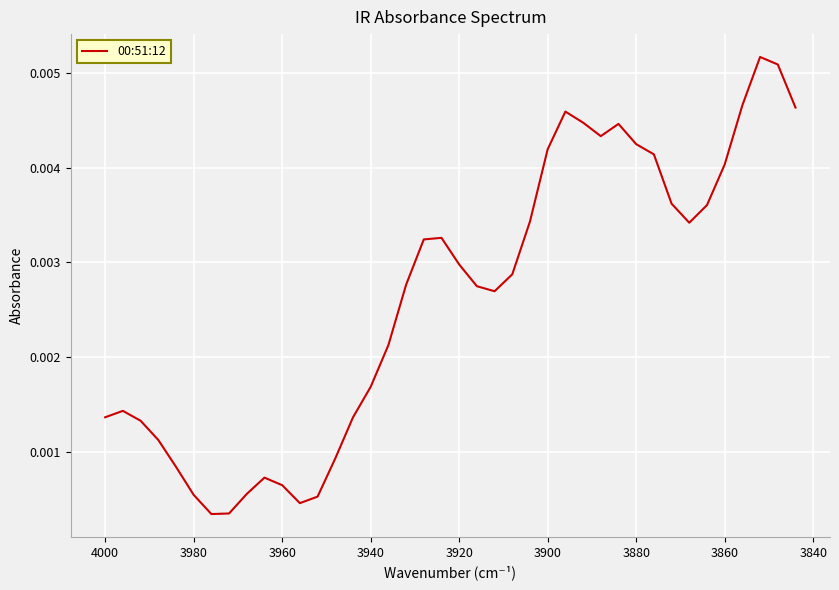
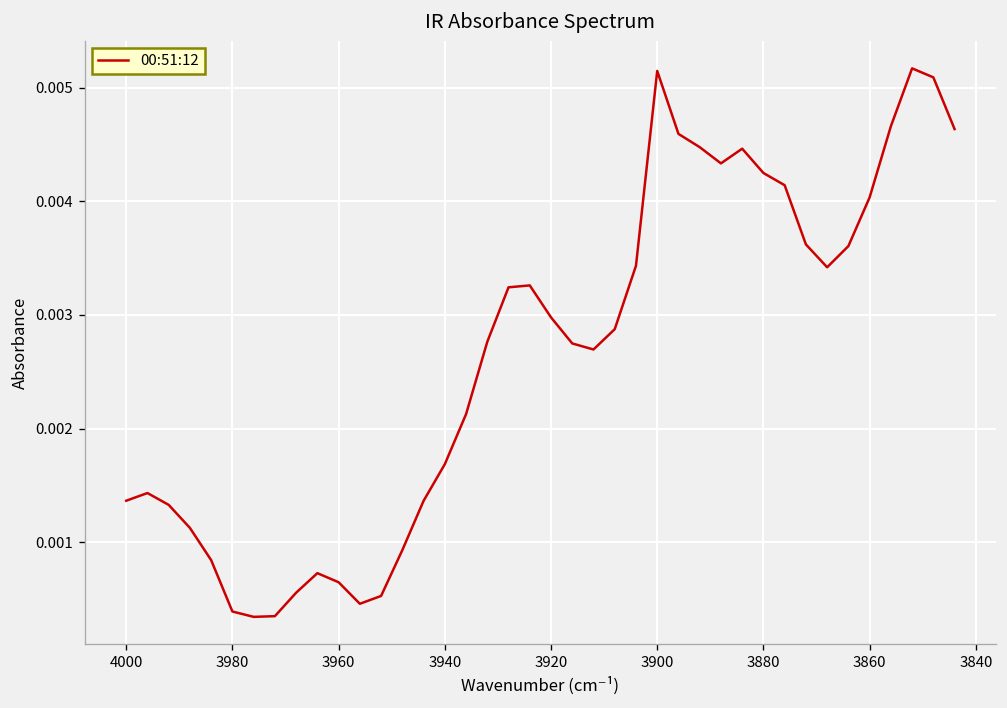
  {
    "4000": 0.0014,
-   "3980": 0.0005,
+   "3980": 0.0004,
    "3960": 0.0006,
    "3940": 0.0017,
    "3920": 0.0030,
-   "3900": 0.0042,
+   "3900": 0.0051,
    "3880": 0.0042,
    "3860": 0.0040
  }
